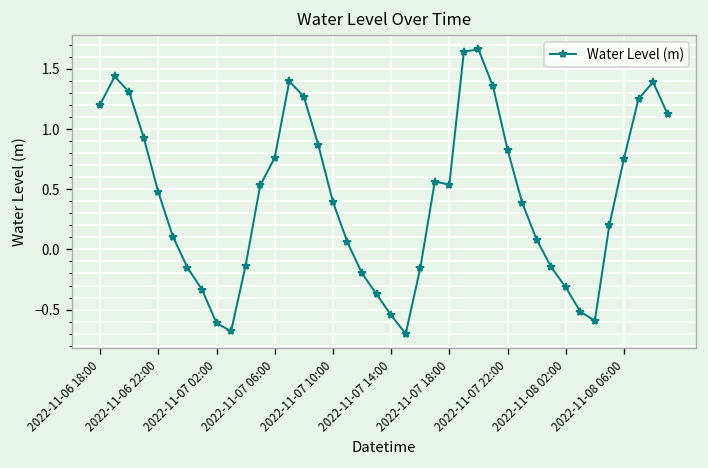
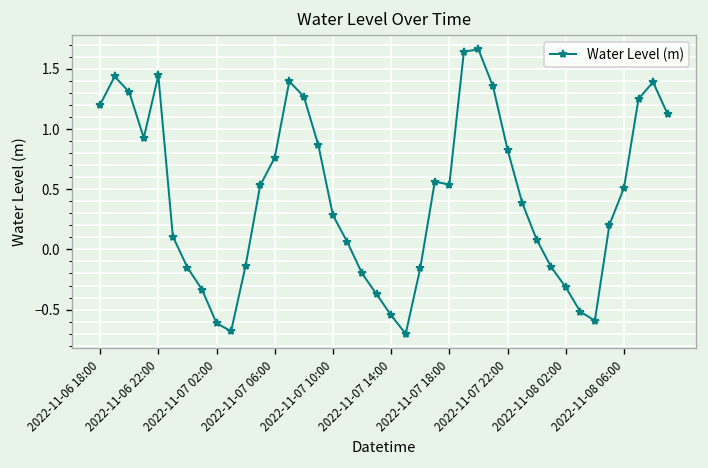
  {
    "2022-11-06 18:00": 1.20,
-   "2022-11-06 22:00": 0.48,
+   "2022-11-06 22:00": 1.45,
    "2022-11-07 02:00": -0.61,
    "2022-11-07 06:00": 0.76,
-   "2022-11-07 10:00": 0.39,
+   "2022-11-07 10:00": 0.28,
    "2022-11-07 14:00": -0.55,
    "2022-11-07 18:00": 0.54,
    "2022-11-07 22:00": 0.83,
    "2022-11-08 02:00": -0.31,
-   "2022-11-08 06:00": 0.75
+   "2022-11-08 06:00": 0.51
  }
